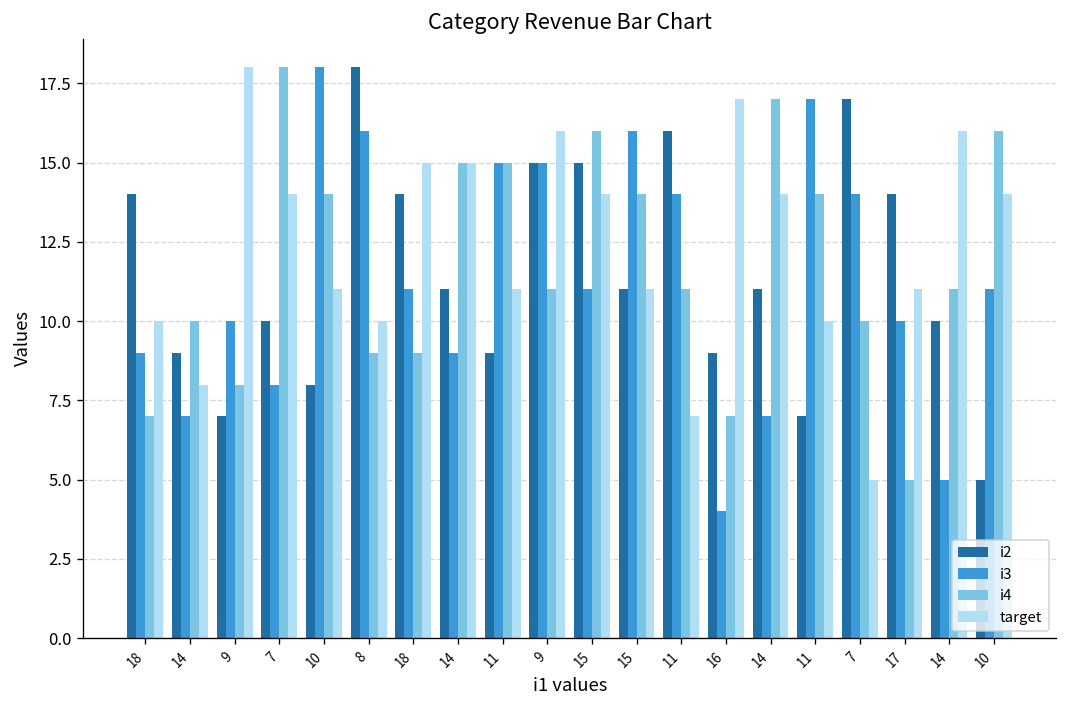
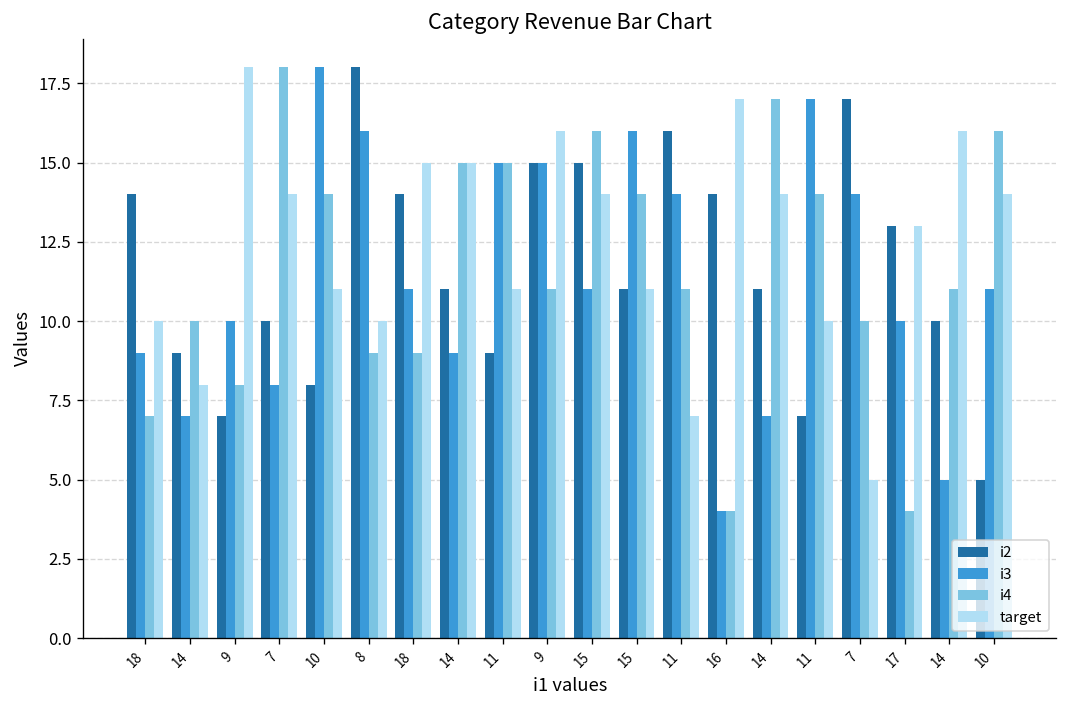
  {
    "i2": {
      "8": 18,
-     "16": 9,
-     "17": 14
+     "16": 14,
+     "17": 13
    },
    "i3": {
      "8": 16,
      "16": 4,
      "17": 10
    },
    "i4": {
      "8": 9,
-     "16": 7,
-     "17": 5
+     "16": 4,
+     "17": 4
    },
    "target": {
      "8": 10,
      "16": 17,
-     "17": 11
+     "17": 13
    }
  }
